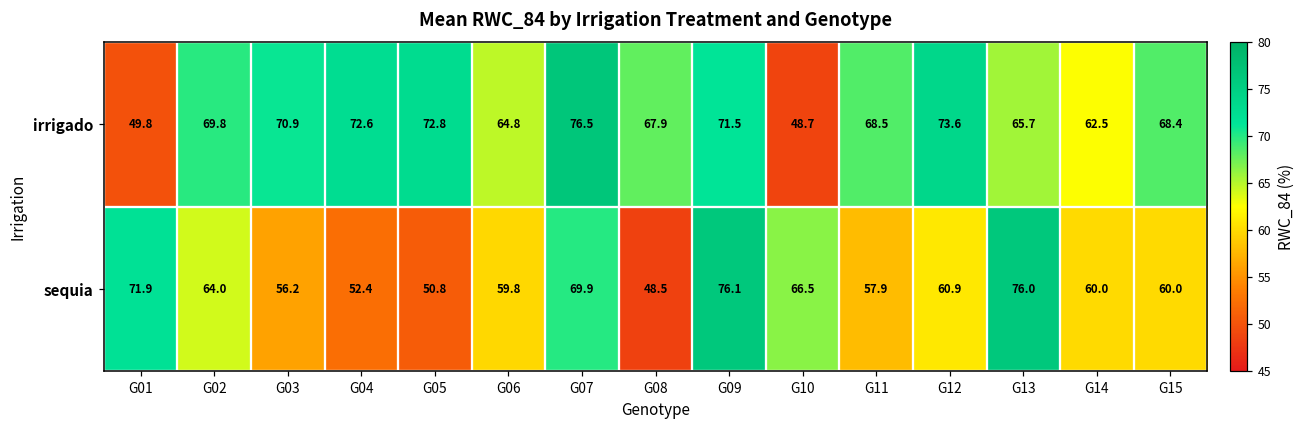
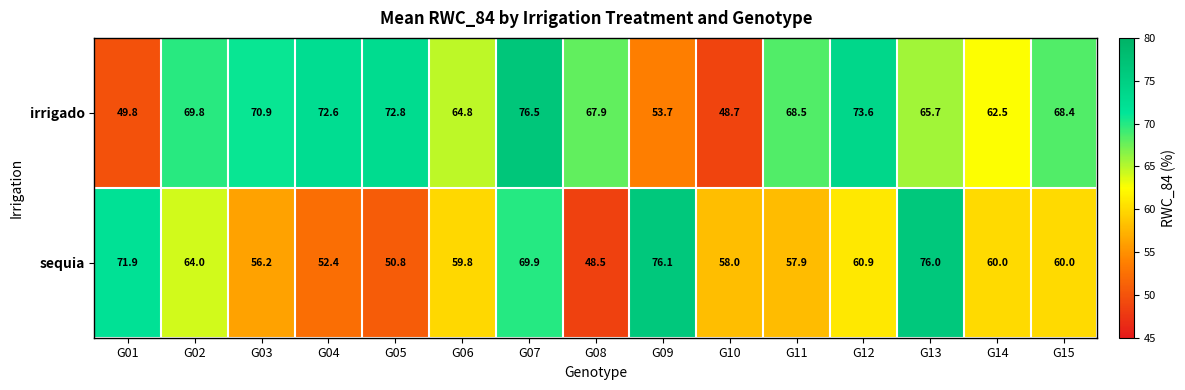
  {
    "irrigado": {
      "G01": 49.8,
      "G02": 69.8,
      "G03": 70.9,
      "G04": 72.6,
      "G05": 72.8,
      "G06": 64.8,
      "G07": 76.5,
      "G08": 67.9,
-     "G09": 71.5,
+     "G09": 53.7,
      "G10": 48.7,
      "G11": 68.5,
      "G12": 73.6,
      "G13": 65.7,
      "G14": 62.5,
      "G15": 68.4
    },
    "sequia": {
      "G01": 71.9,
      "G02": 64.0,
      "G03": 56.2,
      "G04": 52.4,
      "G05": 50.8,
      "G06": 59.8,
      "G07": 69.9,
      "G08": 48.5,
      "G09": 76.1,
-     "G10": 66.5,
+     "G10": 58.0,
      "G11": 57.9,
      "G12": 60.9,
      "G13": 76.0,
      "G14": 60.0,
      "G15": 60.0
    }
  }
